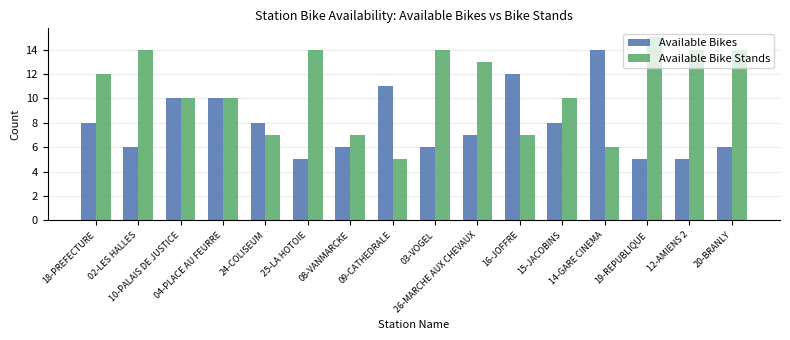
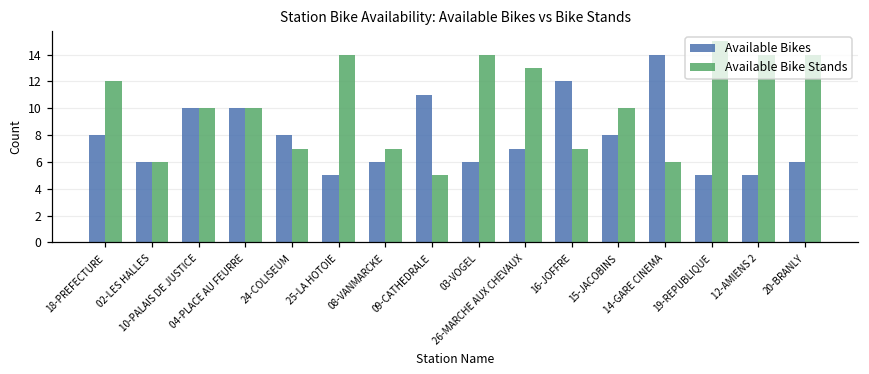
  {
    "Available Bikes": {
      "18-PREFECTURE": 8,
      "02-LES HALLES": 6,
      "10-PALAIS DE JUSTICE": 10,
      "04-PLACE AU FEURRE": 10,
      "24-COLISEUM": 8,
      "25-LA HOTOIE": 5,
      "08-VANMARCKE": 6,
      "09-CATHEDRALE": 11,
      "03-VOGEL": 6,
      "26-MARCHE AUX CHEVAUX": 7,
      "16-JOFFRE": 12,
      "15-JACOBINS": 8,
      "14-GARE CINEMA": 14,
      "19-REPUBLIQUE": 5,
      "12-AMIENS 2": 5,
      "20-BRANLY": 6
    },
    "Available Bike Stands": {
      "18-PREFECTURE": 12,
-     "02-LES HALLES": 14,
+     "02-LES HALLES": 6,
      "10-PALAIS DE JUSTICE": 10,
      "04-PLACE AU FEURRE": 10,
      "24-COLISEUM": 7,
      "25-LA HOTOIE": 14,
      "08-VANMARCKE": 7,
      "09-CATHEDRALE": 5,
      "03-VOGEL": 14,
      "26-MARCHE AUX CHEVAUX": 13,
      "16-JOFFRE": 7,
      "15-JACOBINS": 10,
      "14-GARE CINEMA": 6
    }
  }
